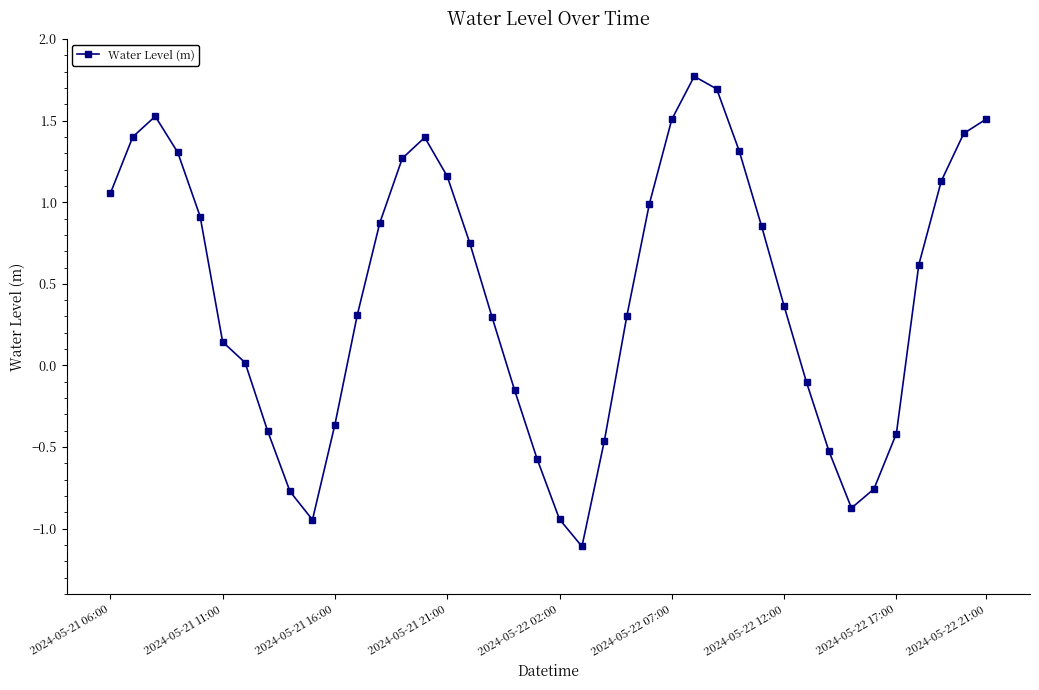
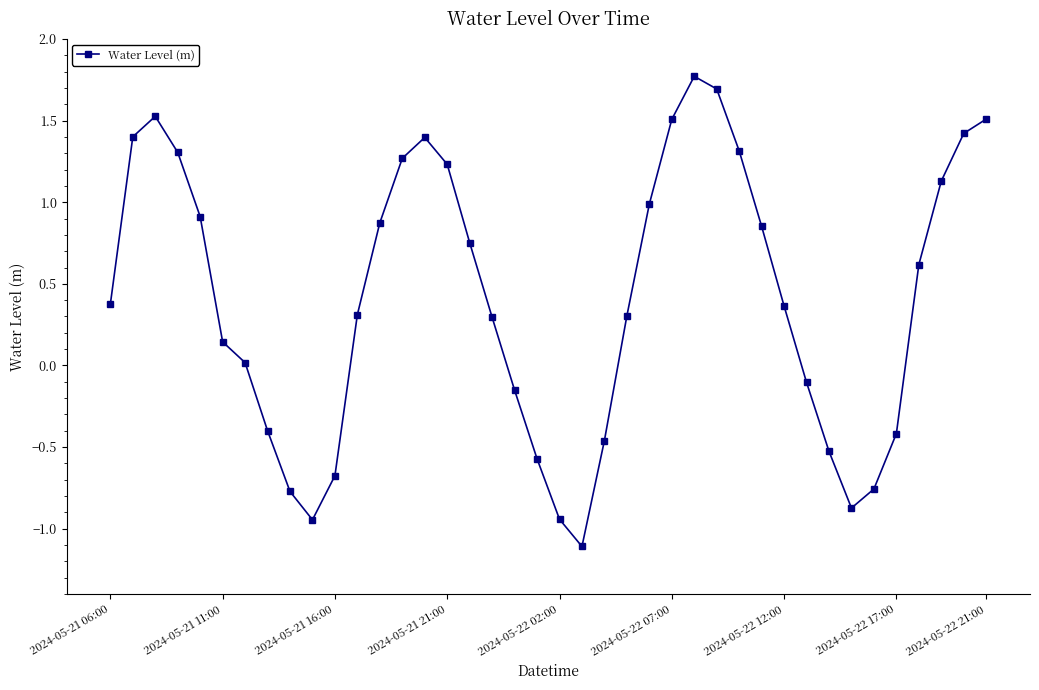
  {
-   "2024-05-21 06:00": 1.05,
+   "2024-05-21 06:00": 0.38,
    "2024-05-21 11:00": 0.14,
-   "2024-05-21 16:00": -0.36,
-   "2024-05-21 21:00": 1.16,
+   "2024-05-21 16:00": -0.68,
+   "2024-05-21 21:00": 1.23,
    "2024-05-22 02:00": -0.94,
    "2024-05-22 07:00": 1.51,
    "2024-05-22 12:00": 0.36,
    "2024-05-22 17:00": -0.42,
    "2024-05-22 21:00": 1.51
  }
